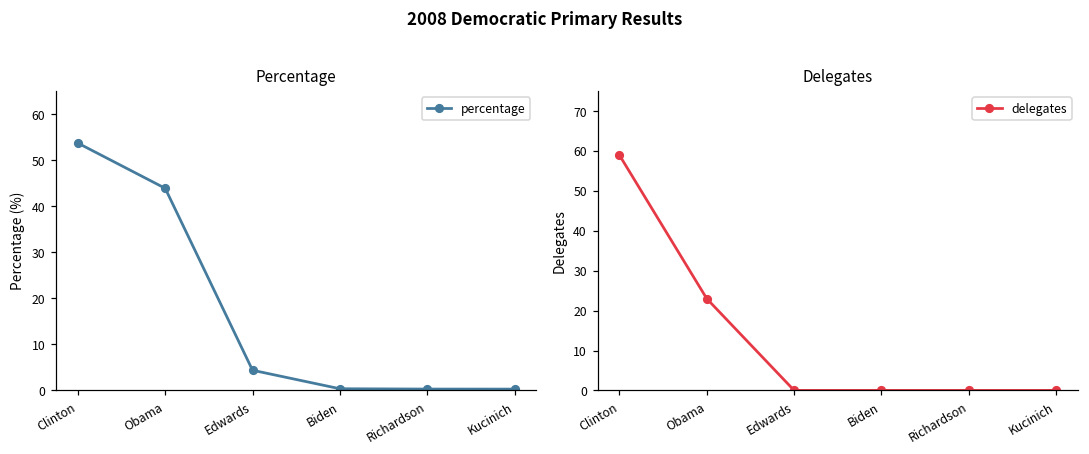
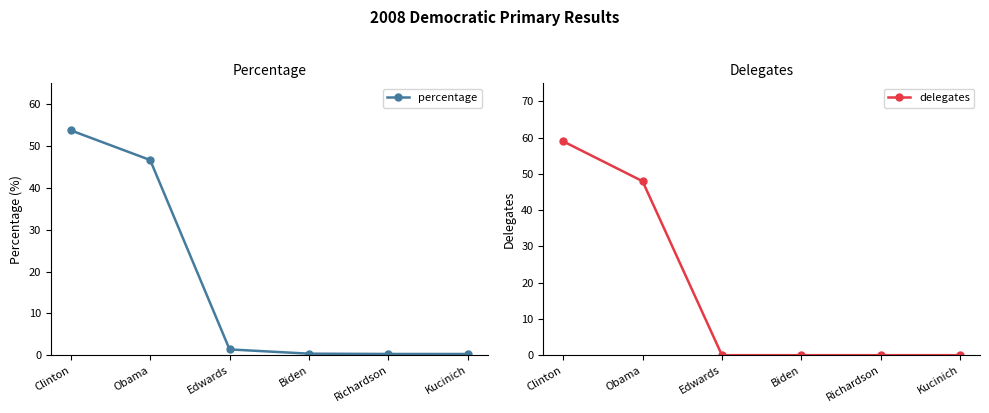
  {
    "Percentage": {
      "Clinton": 54,
-     "Obama": 44,
-     "Edwards": 4,
+     "Obama": 47,
+     "Edwards": 1,
      "Biden": 0,
      "Richardson": 0,
      "Kucinich": 0
    },
    "Delegates": {
      "Clinton": 59,
-     "Obama": 23,
+     "Obama": 48,
      "Edwards": 0,
      "Biden": 0,
      "Richardson": 0,
      "Kucinich": 0
    }
  }
